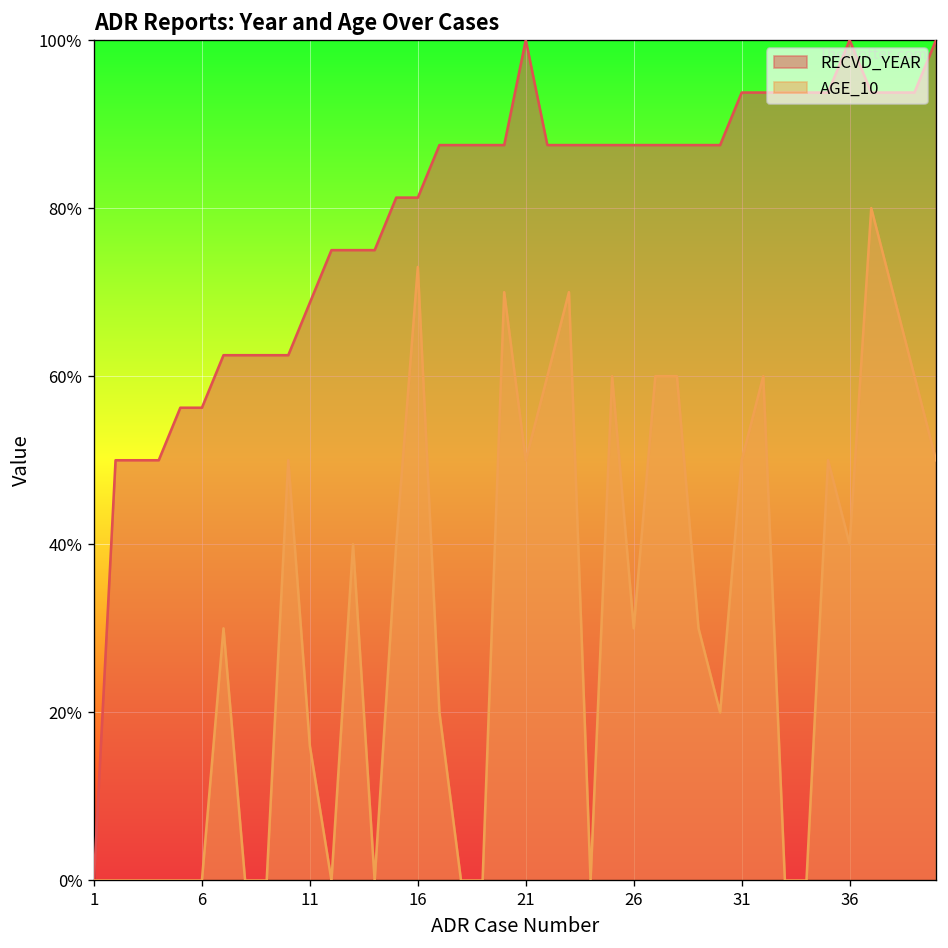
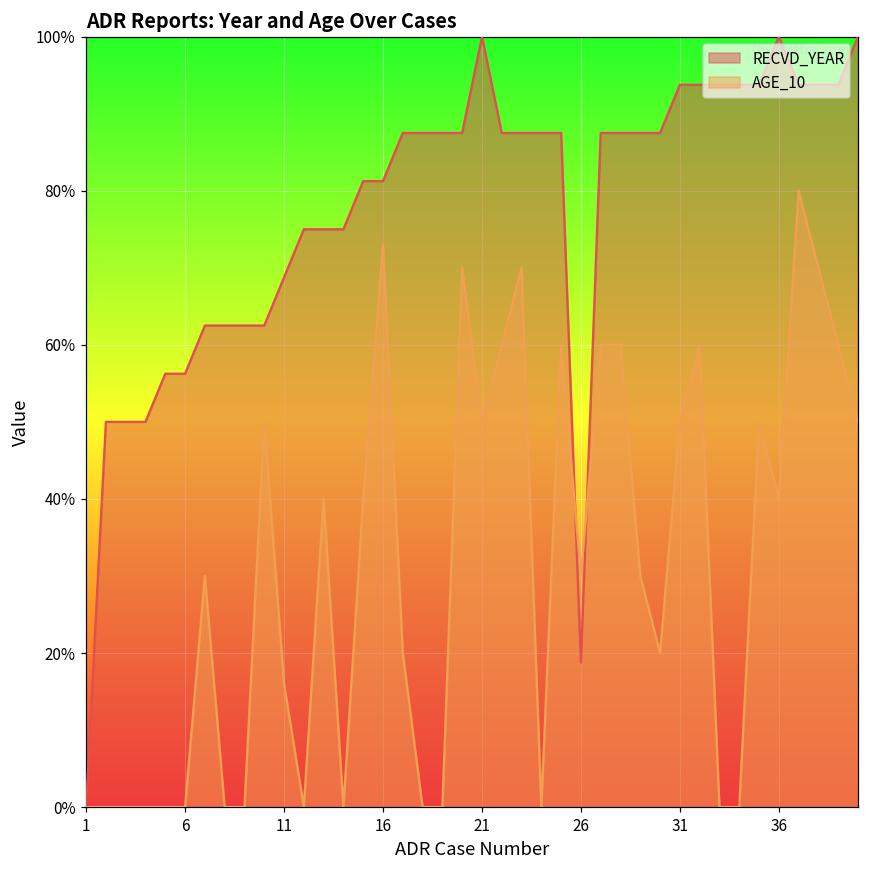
  {
    "RECVD_YEAR": {
      "6": "56%",
      "11": "69%",
      "16": "81%",
      "21": "100%",
-     "26": "88%",
+     "26": "19%",
      "31": "94%",
      "36": "100%"
    },
    "AGE_10": {
      "6": "0%",
      "11": "16%",
      "16": "73%",
      "21": "50%",
      "26": "30%",
      "31": "50%",
      "36": "40%"
    }
  }
